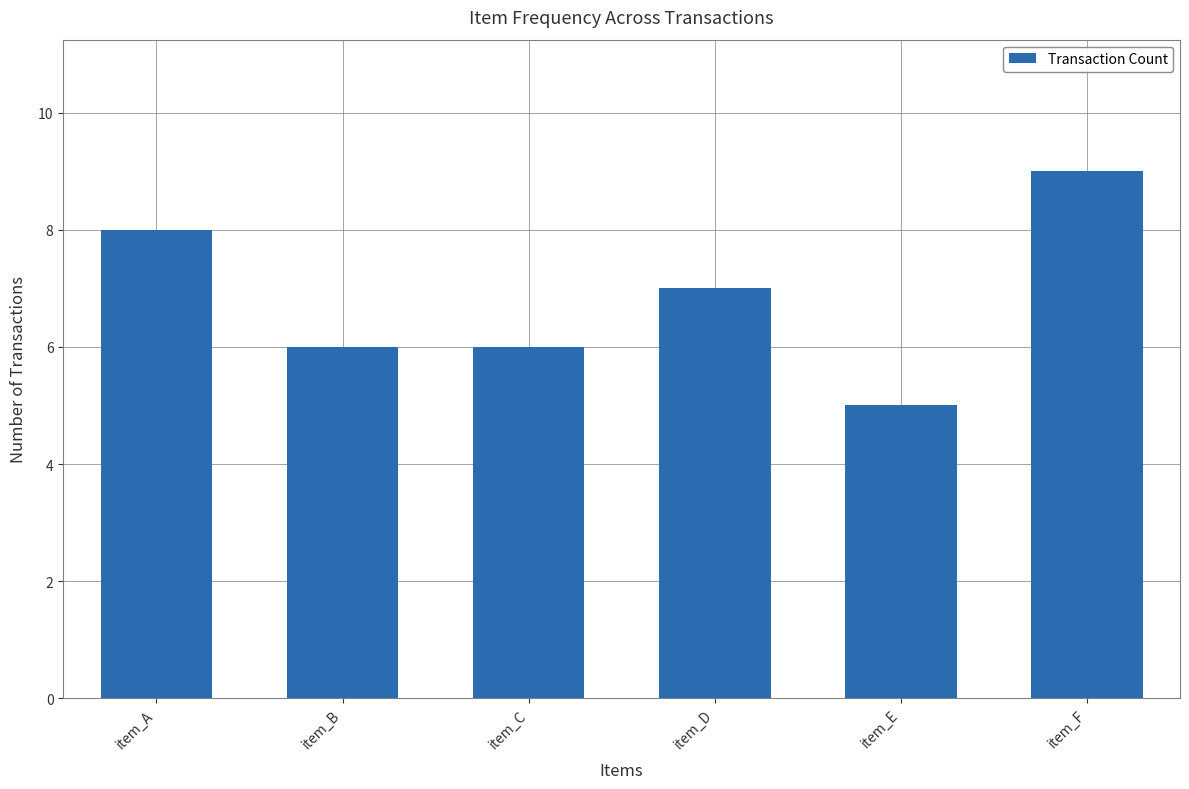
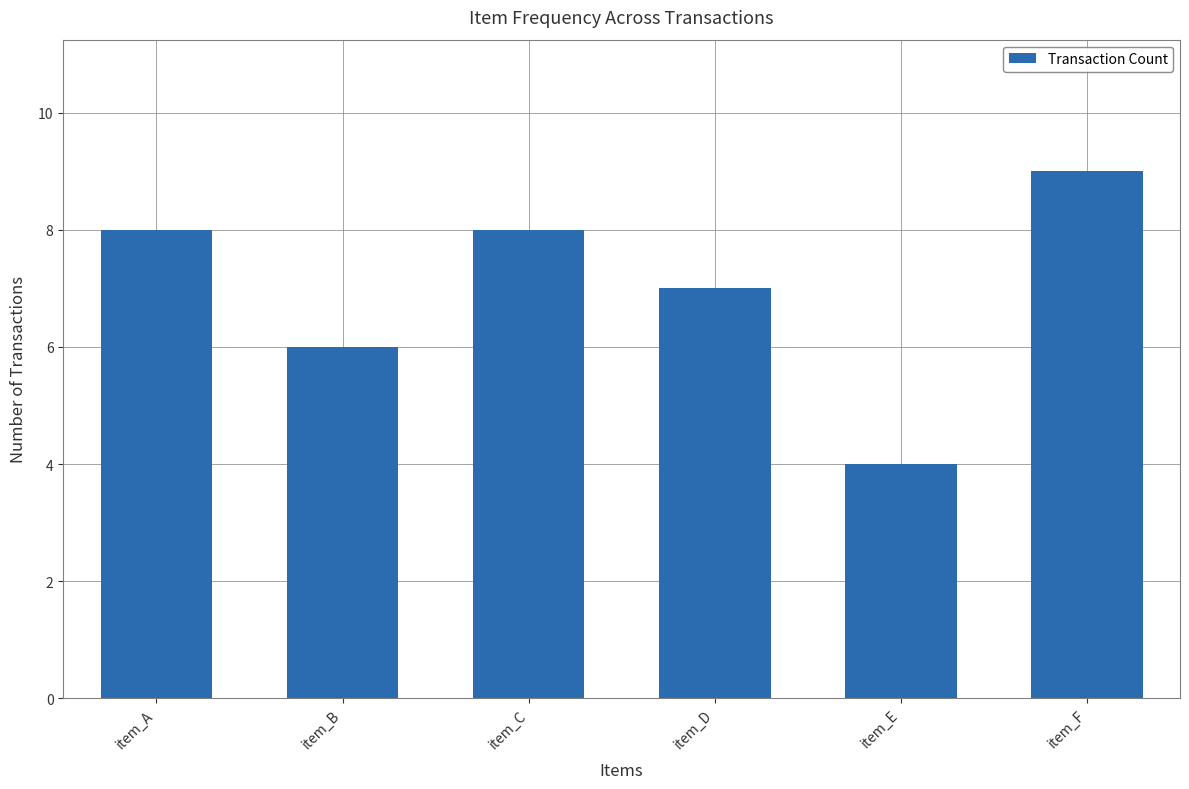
  {
    "item_A": 8,
    "item_B": 6,
-   "item_C": 6,
+   "item_C": 8,
    "item_D": 7,
-   "item_E": 5,
+   "item_E": 4,
    "item_F": 9
  }
